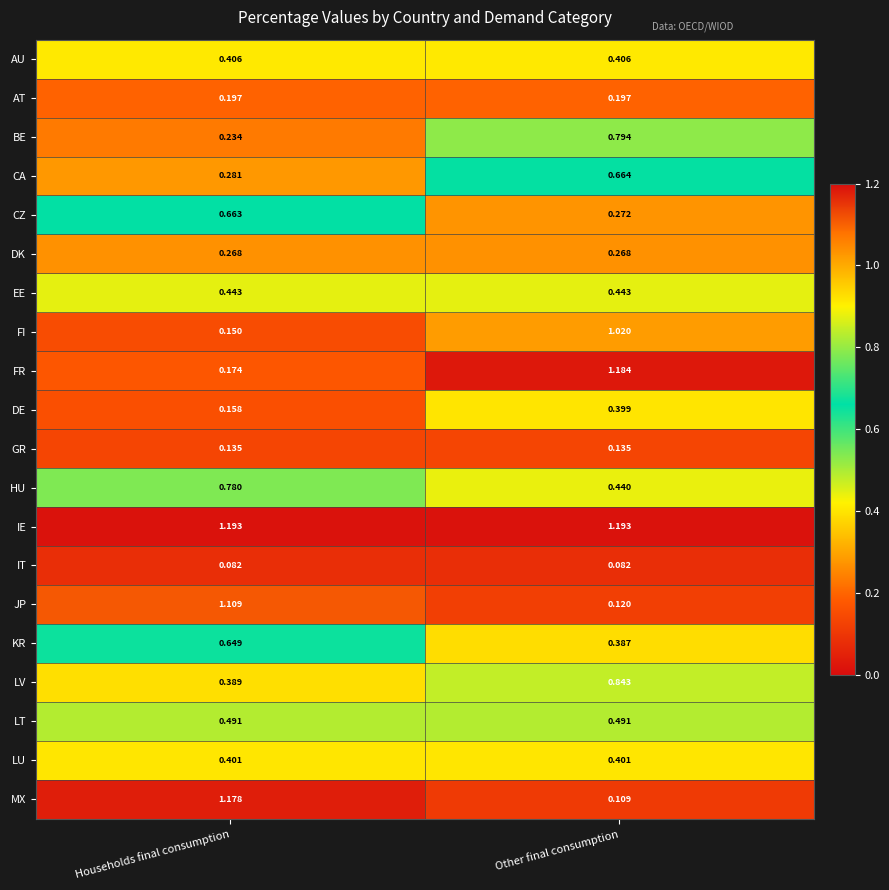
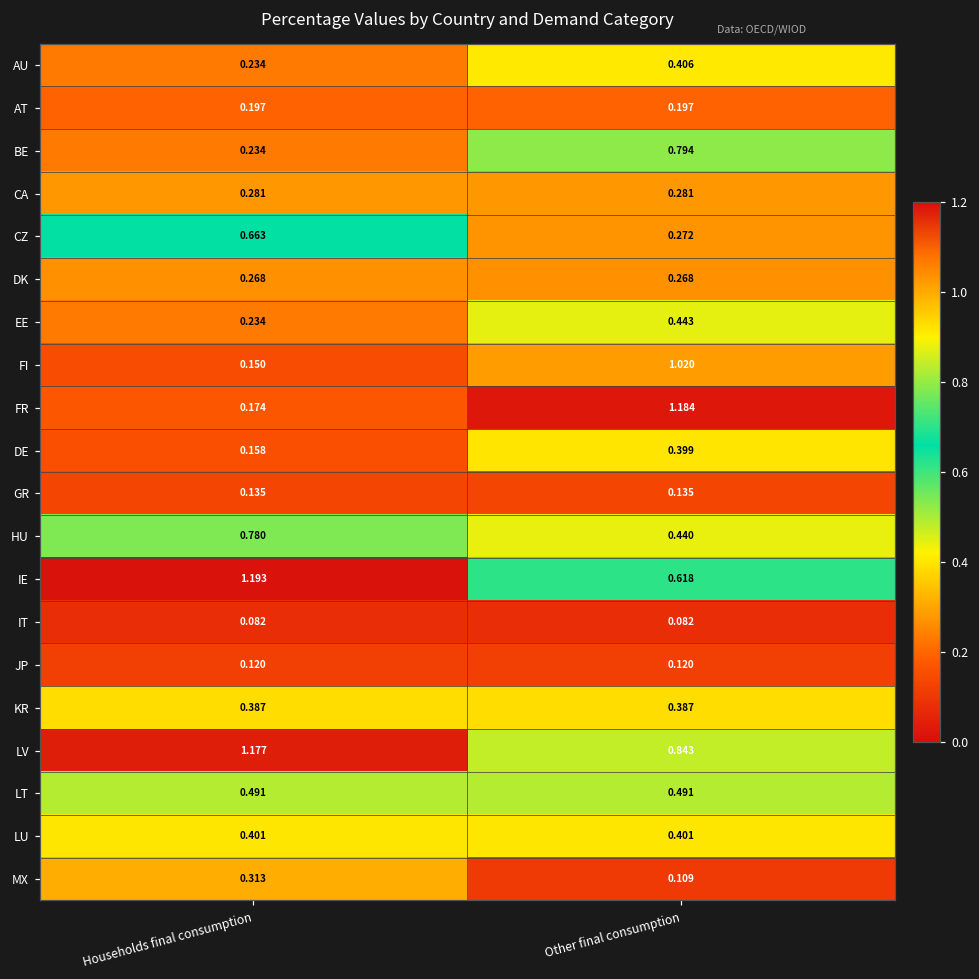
  {
    "AU": {
-     "Households final consumption": 0.406,
+     "Households final consumption": 0.234,
      "Other final consumption": 0.406
    },
    "AT": {
      "Households final consumption": 0.197,
      "Other final consumption": 0.197
    },
    "BE": {
      "Households final consumption": 0.234,
      "Other final consumption": 0.794
    },
    "CA": {
      "Households final consumption": 0.281,
-     "Other final consumption": 0.664
+     "Other final consumption": 0.281
    },
    "CZ": {
      "Households final consumption": 0.663,
      "Other final consumption": 0.272
    },
    "DK": {
      "Households final consumption": 0.268,
      "Other final consumption": 0.268
    },
    "EE": {
-     "Households final consumption": 0.443,
+     "Households final consumption": 0.234,
      "Other final consumption": 0.443
    },
    "FI": {
      "Households final consumption": 0.150,
      "Other final consumption": 1.020
    },
    "FR": {
      "Households final consumption": 0.174,
      "Other final consumption": 1.184
    },
    "DE": {
      "Households final consumption": 0.158,
      "Other final consumption": 0.399
    },
    "GR": {
      "Households final consumption": 0.135,
      "Other final consumption": 0.135
    },
    "HU": {
      "Households final consumption": 0.780,
      "Other final consumption": 0.440
    },
    "IE": {
      "Households final consumption": 1.193,
-     "Other final consumption": 1.193
+     "Other final consumption": 0.618
    },
    "IT": {
      "Households final consumption": 0.082,
      "Other final consumption": 0.082
    },
    "JP": {
-     "Households final consumption": 1.109,
+     "Households final consumption": 0.120,
      "Other final consumption": 0.120
    },
    "KR": {
-     "Households final consumption": 0.649,
+     "Households final consumption": 0.387,
      "Other final consumption": 0.387
    },
    "LV": {
-     "Households final consumption": 0.389,
+     "Households final consumption": 1.177,
      "Other final consumption": 0.843
    },
    "LT": {
      "Households final consumption": 0.491,
      "Other final consumption": 0.491
    },
    "LU": {
      "Households final consumption": 0.401,
      "Other final consumption": 0.401
    },
    "MX": {
-     "Households final consumption": 1.178,
+     "Households final consumption": 0.313,
      "Other final consumption": 0.109
    }
  }
